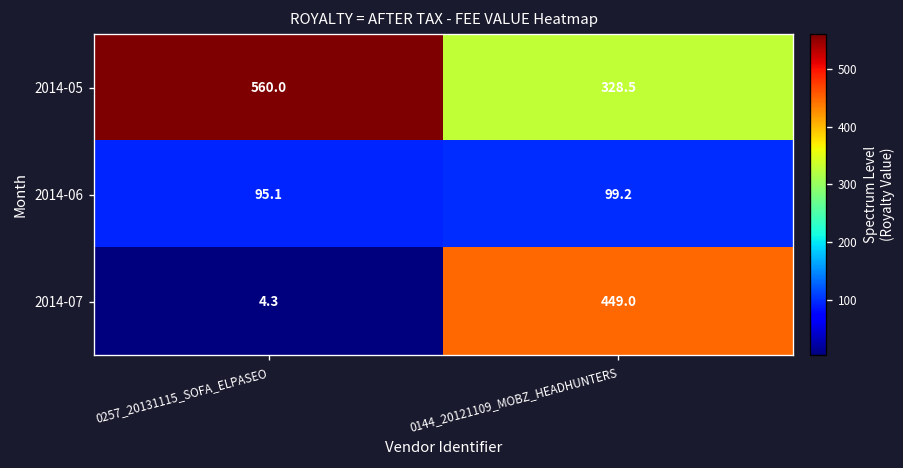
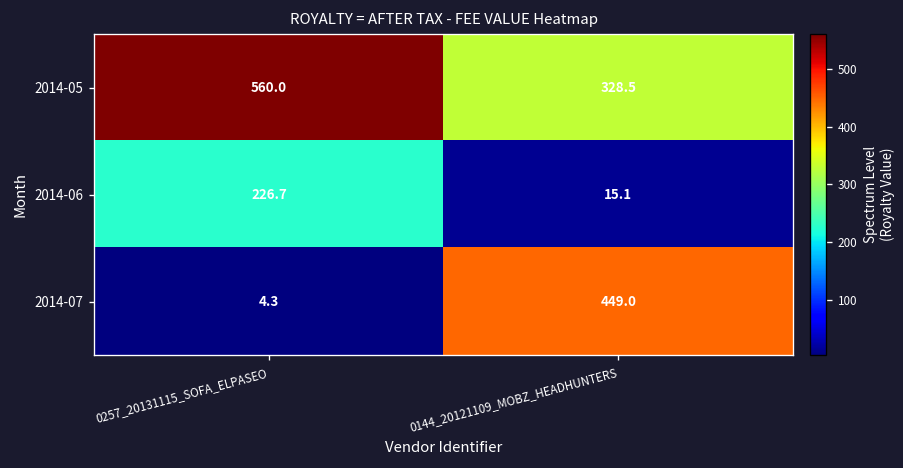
  {
    "2014-05": {
      "0257_20131115_SOFA_ELPASEO": 560.0,
      "0144_20121109_MOBZ_HEADHUNTERS": 328.5
    },
    "2014-06": {
-     "0257_20131115_SOFA_ELPASEO": 95.1,
-     "0144_20121109_MOBZ_HEADHUNTERS": 99.2
+     "0257_20131115_SOFA_ELPASEO": 226.7,
+     "0144_20121109_MOBZ_HEADHUNTERS": 15.1
    },
    "2014-07": {
      "0257_20131115_SOFA_ELPASEO": 4.3,
      "0144_20121109_MOBZ_HEADHUNTERS": 449.0
    }
  }
